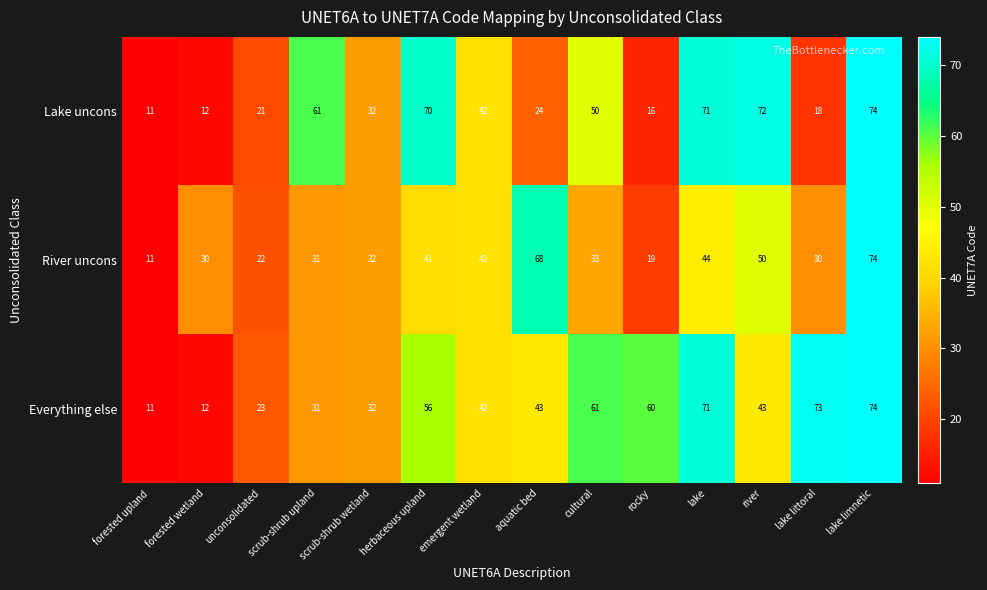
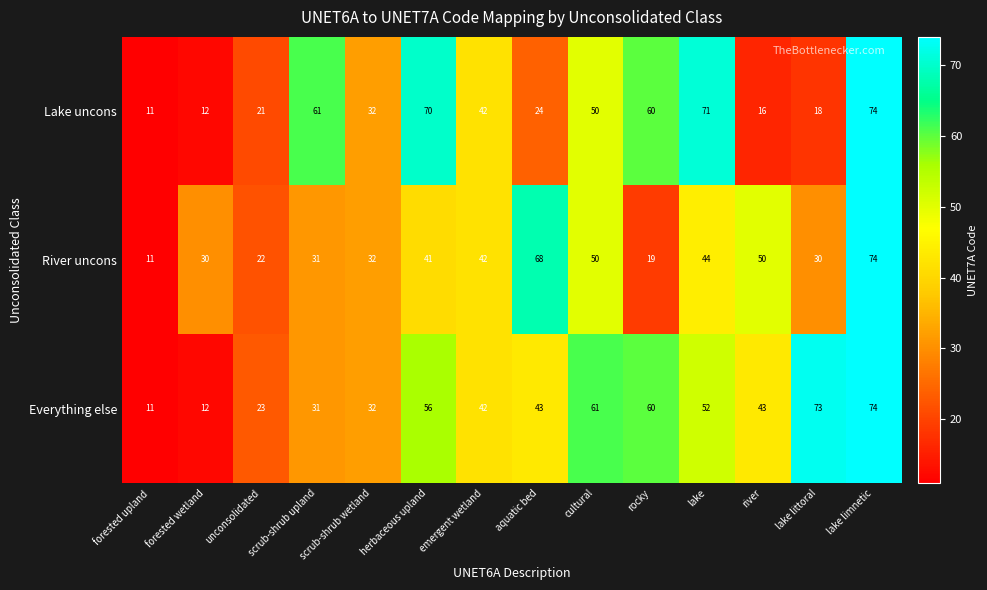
  {
    "Lake uncons": {
      "forested upland": 11,
      "forested wetland": 12,
      "unconsolidated": 21,
      "scrub-shrub upland": 61,
      "scrub-shrub wetland": 32,
      "herbaceous upland": 70,
      "emergent wetland": 42,
      "aquatic bed": 24,
      "cultural": 50,
-     "rocky": 16,
+     "rocky": 60,
      "lake": 71,
-     "river": 72,
+     "river": 16,
      "lake limnetic": 74
    },
    "River uncons": {
      "forested upland": 11,
      "forested wetland": 30,
      "unconsolidated": 22,
      "scrub-shrub upland": 31,
      "scrub-shrub wetland": 32,
      "herbaceous upland": 41,
      "emergent wetland": 42,
      "aquatic bed": 68,
-     "cultural": 33,
+     "cultural": 50,
      "rocky": 19,
      "lake": 44,
      "river": 50,
      "lake littoral": 30,
      "lake limnetic": 74
    },
    "Everything else": {
      "forested upland": 11,
      "forested wetland": 12,
      "unconsolidated": 23,
      "scrub-shrub upland": 31,
      "scrub-shrub wetland": 32,
      "herbaceous upland": 56,
      "emergent wetland": 42,
      "aquatic bed": 43,
      "cultural": 61,
      "rocky": 60,
-     "lake": 71,
+     "lake": 52,
      "river": 43,
      "lake littoral": 73,
      "lake limnetic": 74
    }
  }
